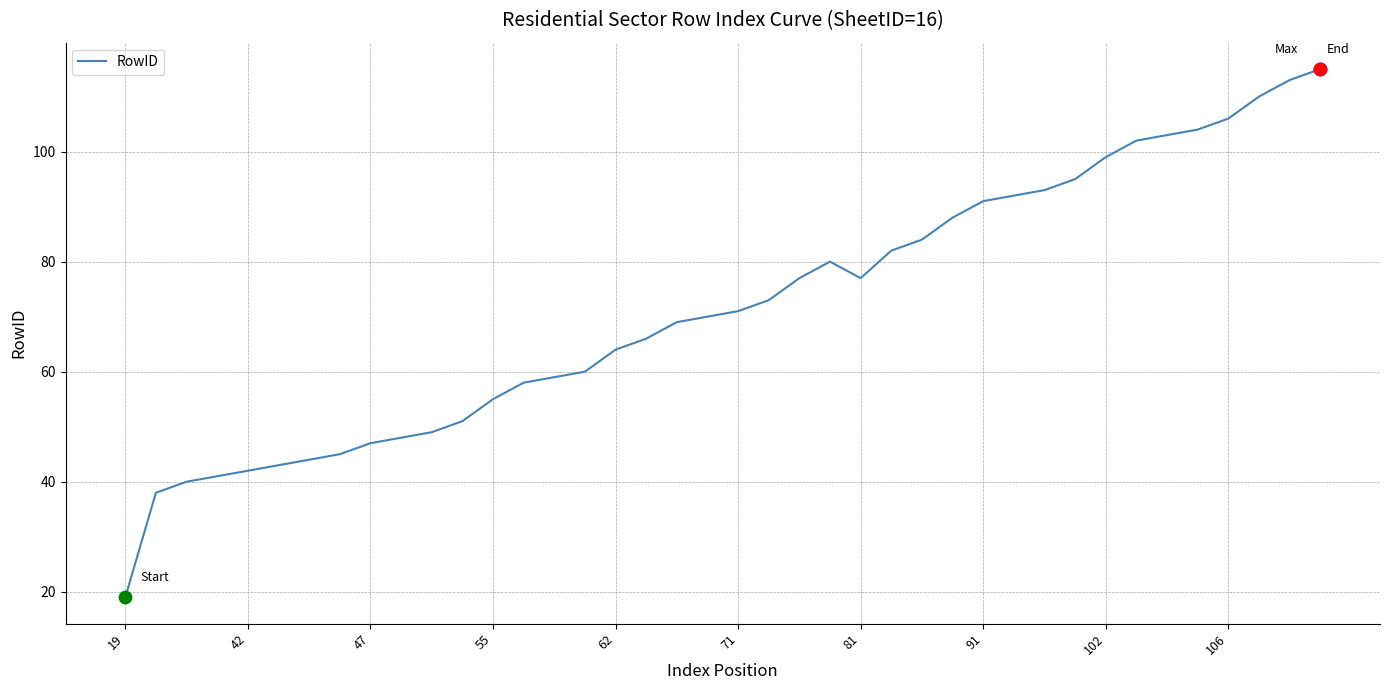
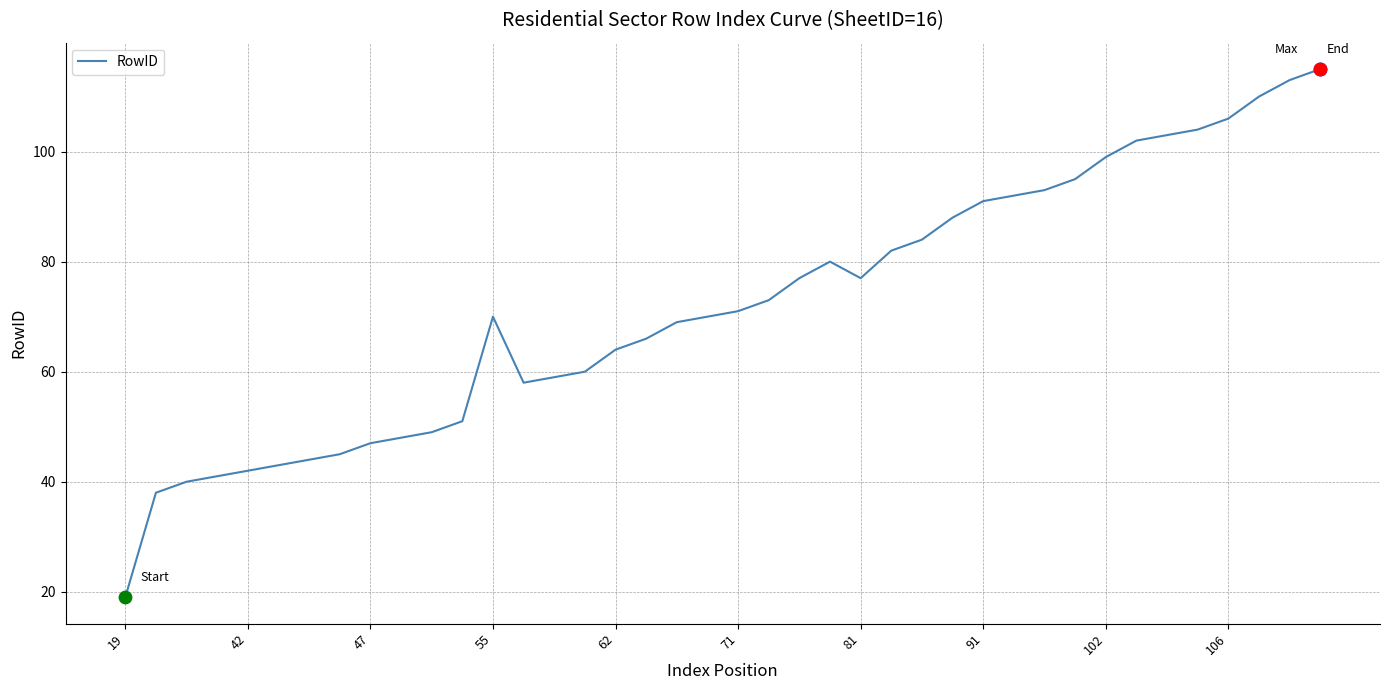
  {
    "RowID": {
      "42": 42,
      "47": 47,
-     "55": 55,
+     "55": 70,
      "62": 64,
      "71": 71,
      "81": 77,
      "91": 91,
      "102": 99,
      "106": 106
    }
  }
